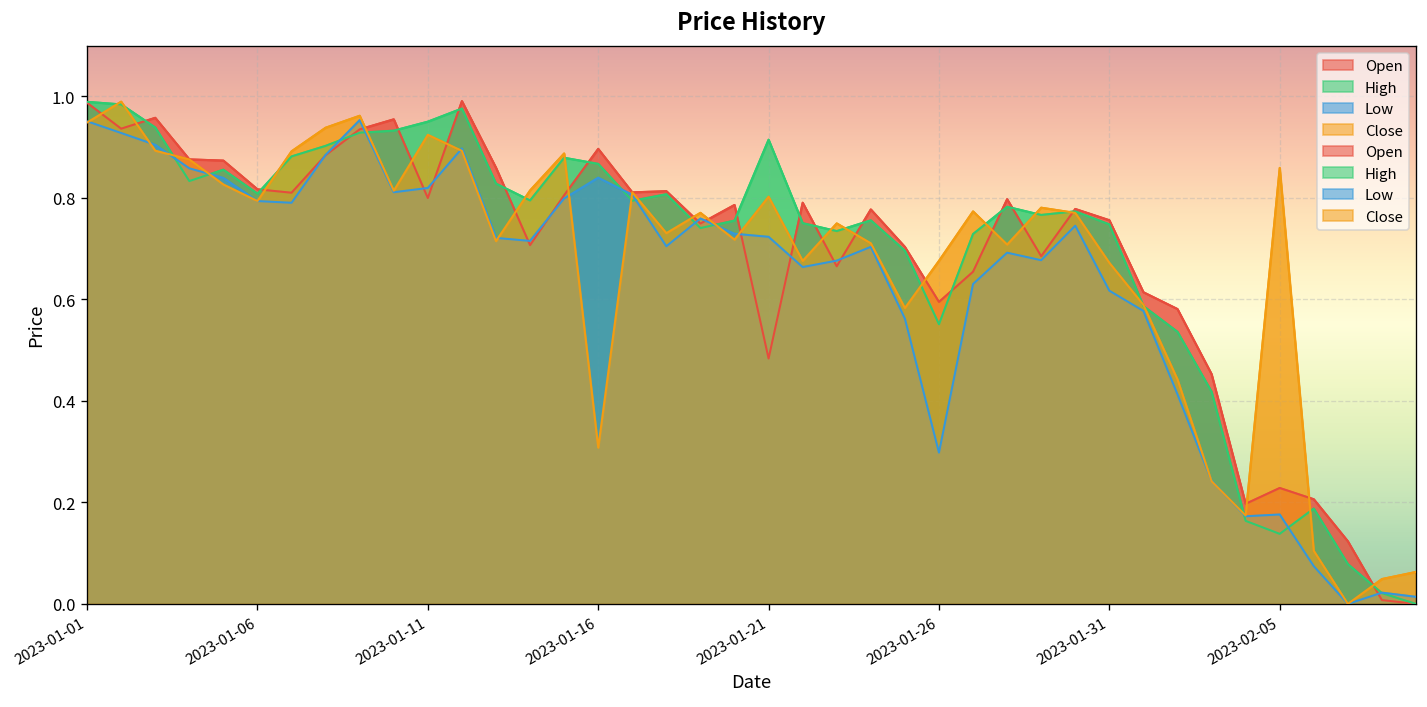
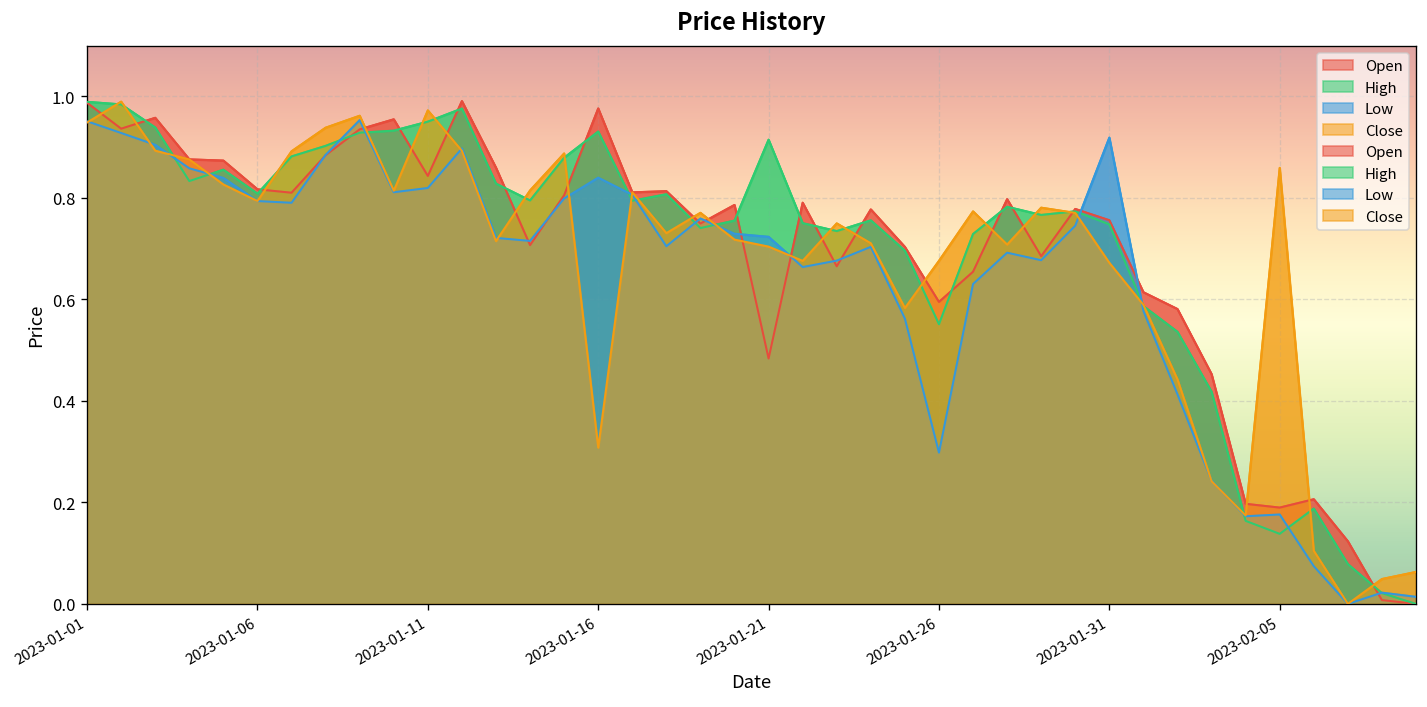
  {
    "Open": {
      "2023-01-06": 0.82,
-     "2023-01-11": 0.80,
-     "2023-01-16": 0.90,
+     "2023-01-11": 0.84,
+     "2023-01-16": 0.98,
      "2023-01-21": 0.48,
      "2023-01-26": 0.60,
      "2023-01-31": 0.76,
-     "2023-02-05": 0.23
+     "2023-02-05": 0.19
    },
    "High": {
      "2023-01-06": 0.81,
      "2023-01-11": 0.95,
-     "2023-01-16": 0.87,
+     "2023-01-16": 0.93,
      "2023-01-21": 0.91,
      "2023-01-26": 0.55,
      "2023-01-31": 0.75,
      "2023-02-05": 0.14
    },
    "Low": {
      "2023-01-11": 0.82,
      "2023-01-16": 0.84,
      "2023-01-21": 0.72,
      "2023-01-26": 0.30,
-     "2023-01-31": 0.62,
+     "2023-01-31": 0.92,
      "2023-02-05": 0.18
    },
    "Close": {
-     "2023-01-11": 0.92,
+     "2023-01-11": 0.97,
      "2023-01-16": 0.31,
-     "2023-01-21": 0.80,
+     "2023-01-21": 0.70,
      "2023-01-26": 0.68,
      "2023-01-31": 0.67,
      "2023-02-05": 0.86
    }
  }
